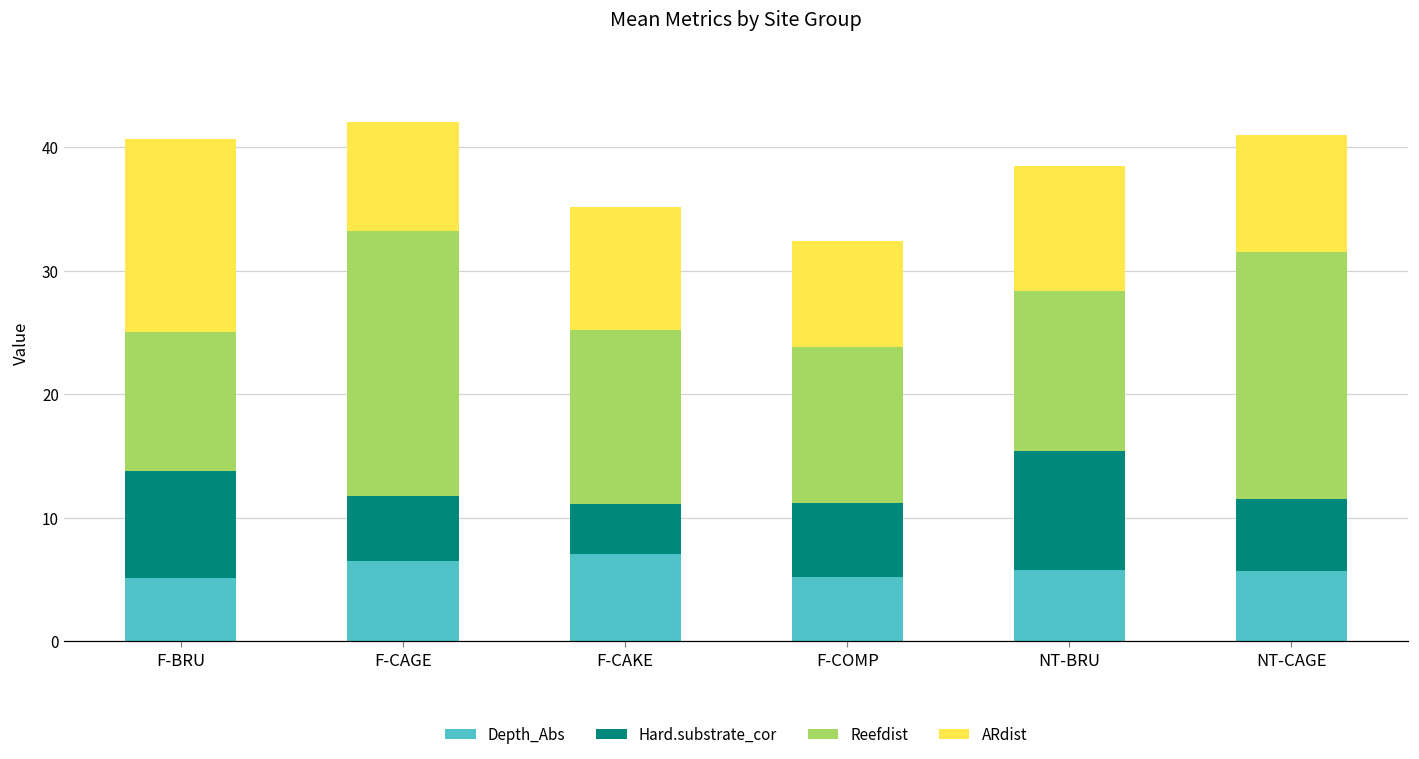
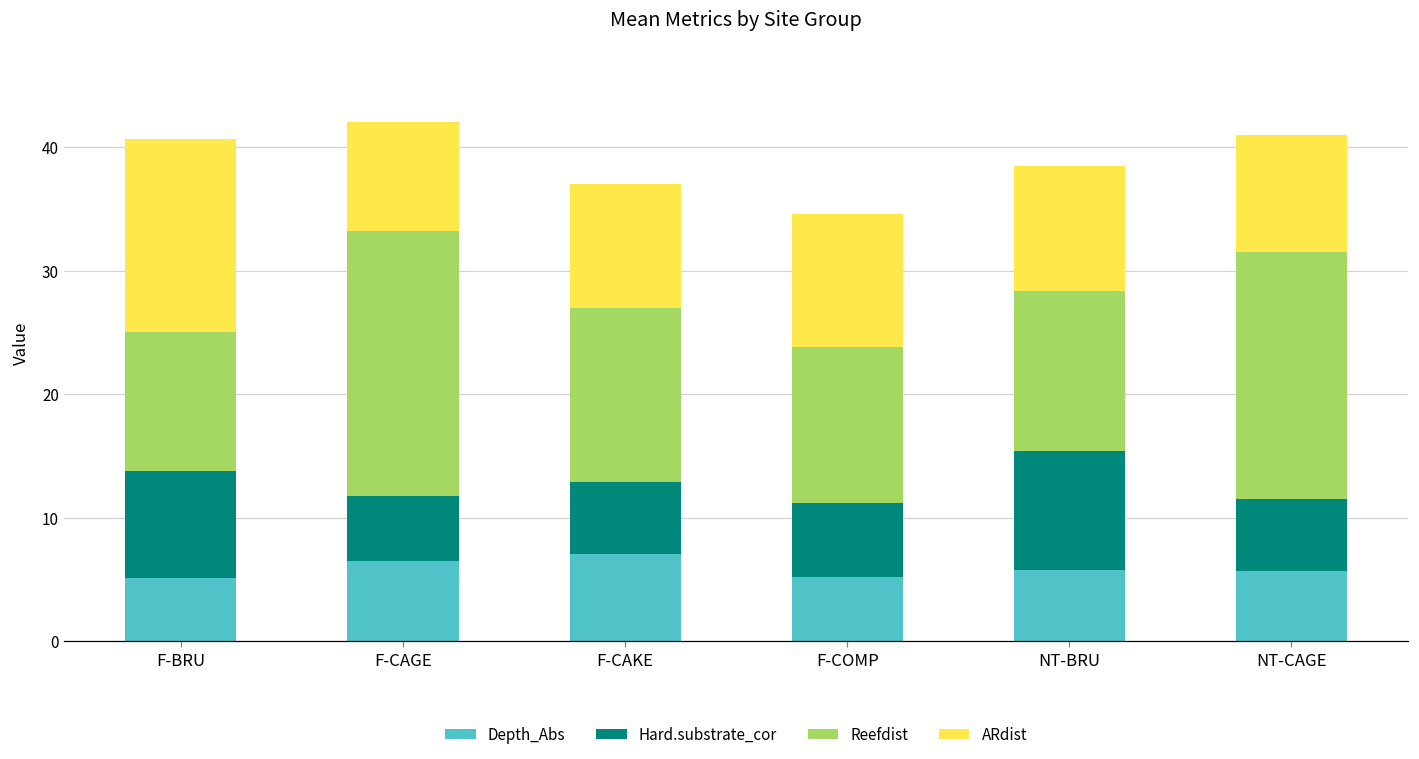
  {
    "Depth_Abs": {
      "F-BRU": 5.1,
      "F-CAGE": 6.5,
      "F-CAKE": 7.1,
      "F-COMP": 5.2,
      "NT-BRU": 5.7,
      "NT-CAGE": 5.7
    },
    "Hard.substrate_cor": {
      "F-BRU": 8.7,
      "F-CAGE": 5.3,
-     "F-CAKE": 4.0,
+     "F-CAKE": 5.8,
      "F-COMP": 6.0,
      "NT-BRU": 9.7,
      "NT-CAGE": 5.8
    },
    "Reefdist": {
      "F-BRU": 11.3,
      "F-CAGE": 21.4,
      "F-CAKE": 14.1,
      "F-COMP": 12.6,
      "NT-BRU": 12.9,
      "NT-CAGE": 20.0
    },
    "ARdist": {
      "F-BRU": 15.6,
      "F-CAGE": 8.8,
      "F-CAKE": 10.0,
-     "F-COMP": 8.6,
+     "F-COMP": 10.8,
      "NT-BRU": 10.2,
      "NT-CAGE": 9.5
    }
  }
